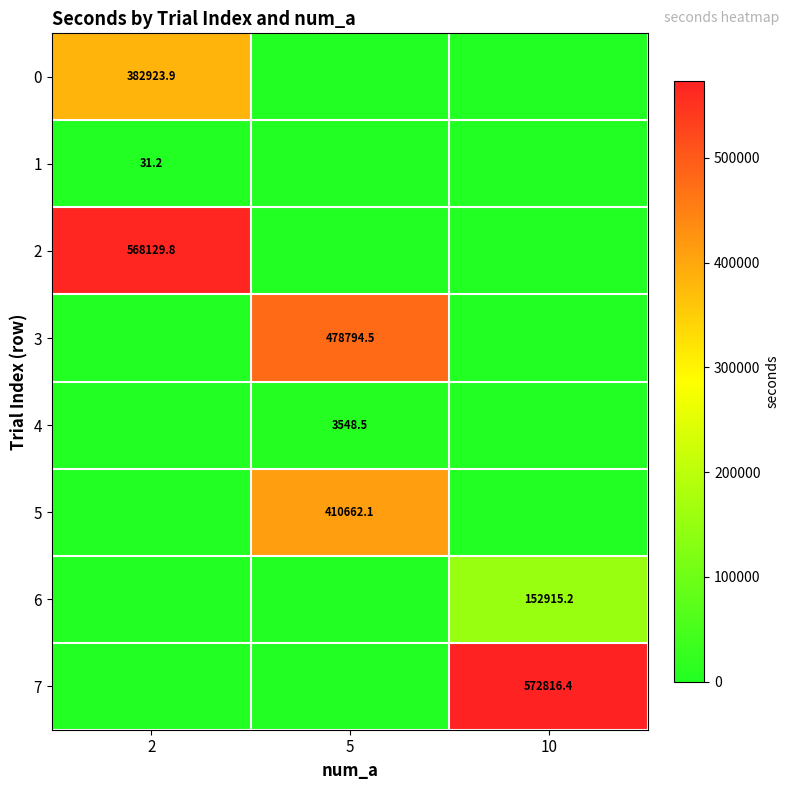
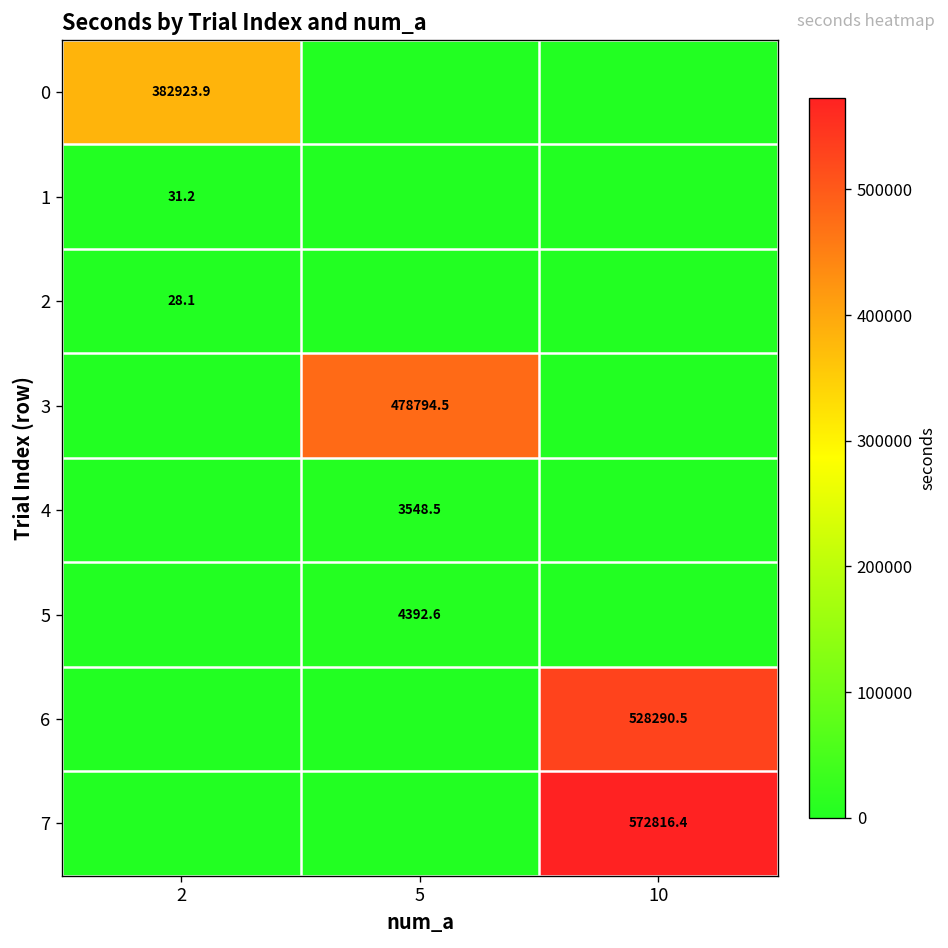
  {
    "0": {
      "2": 382923.9
    },
    "1": {
      "2": 31.2
    },
    "2": {
-     "2": 568129.8
+     "2": 28.1
    },
    "3": {
      "5": 478794.5
    },
    "4": {
      "5": 3548.5
    },
    "5": {
-     "5": 410662.1
+     "5": 4392.6
    },
    "6": {
-     "10": 152915.2
+     "10": 528290.5
    },
    "7": {
      "10": 572816.4
    }
  }
